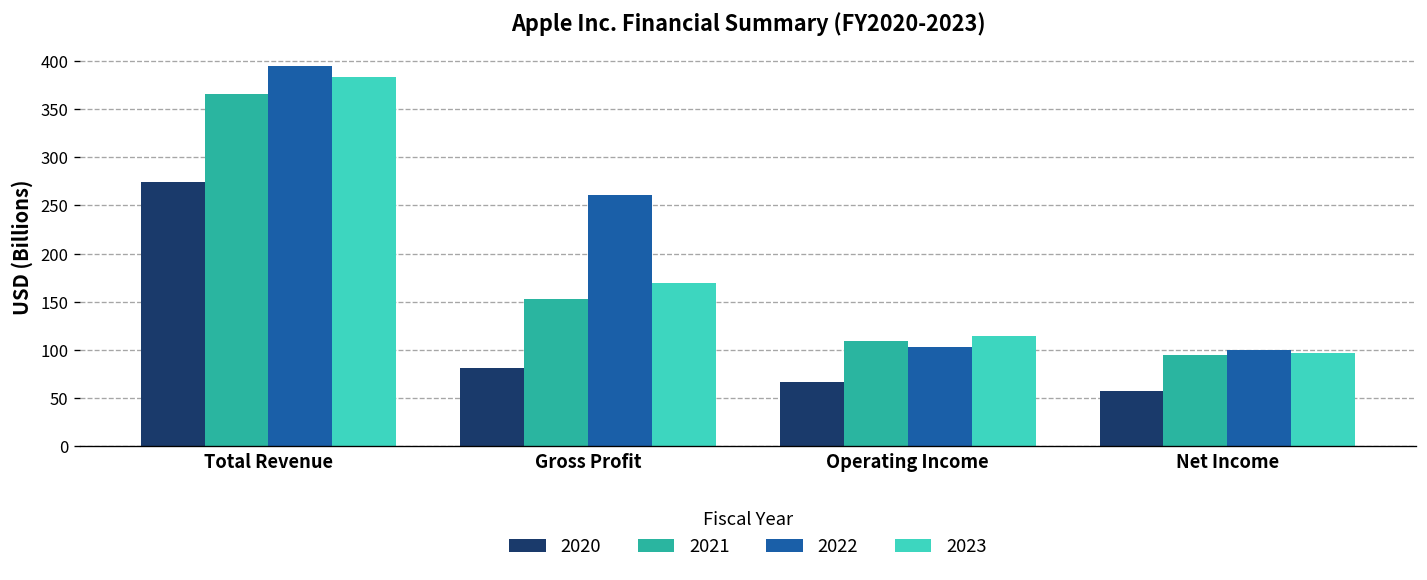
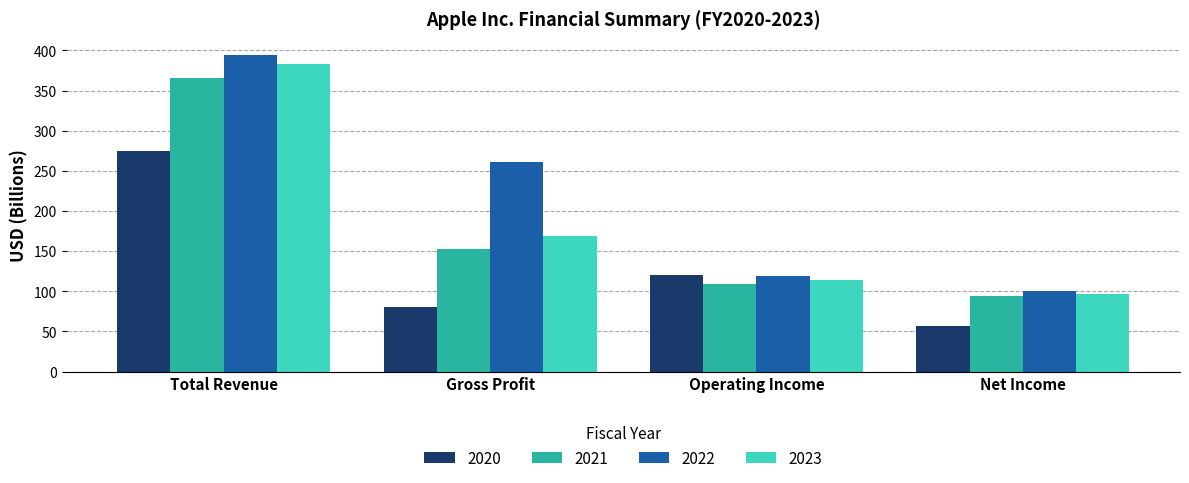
  {
    "2020": {
      "Total Revenue": 270,
      "Gross Profit": 80,
-     "Operating Income": 70,
+     "Operating Income": 120,
      "Net Income": 60
    },
    "2022": {
      "Total Revenue": 390,
      "Gross Profit": 260,
-     "Operating Income": 100,
+     "Operating Income": 120,
      "Net Income": 100
    }
  }
